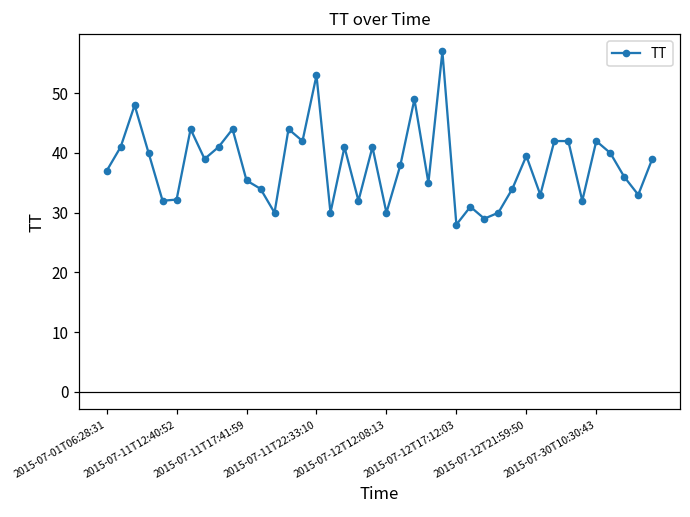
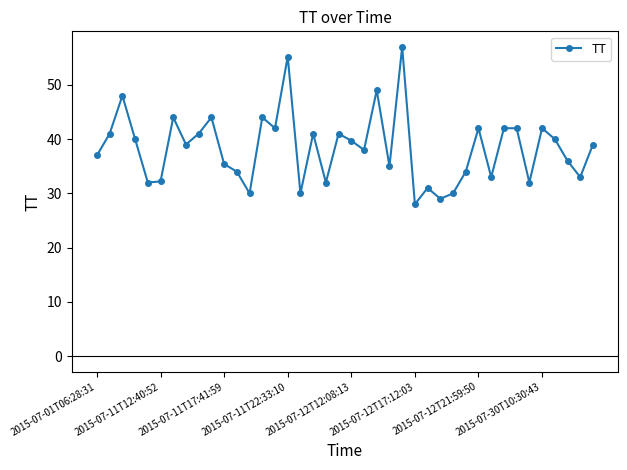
  {
    "2015-07-01T06:28:31": 37,
    "2015-07-11T12:40:52": 32,
    "2015-07-11T17:41:59": 35,
-   "2015-07-11T22:33:10": 53,
-   "2015-07-12T12:08:13": 30,
+   "2015-07-11T22:33:10": 55,
+   "2015-07-12T12:08:13": 40,
    "2015-07-12T17:12:03": 28,
-   "2015-07-12T21:59:50": 40,
+   "2015-07-12T21:59:50": 42,
    "2015-07-30T10:30:43": 42
  }
